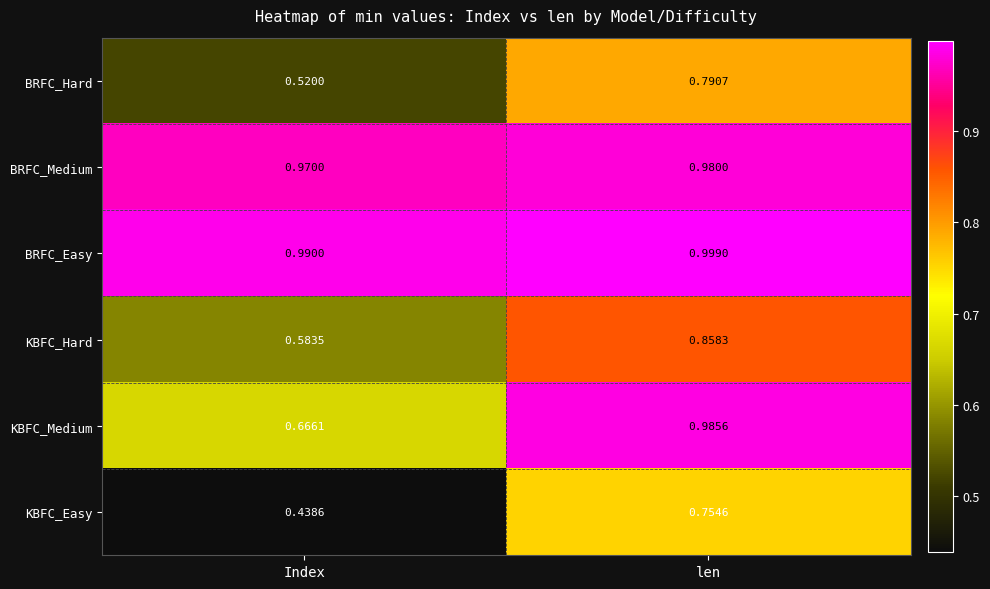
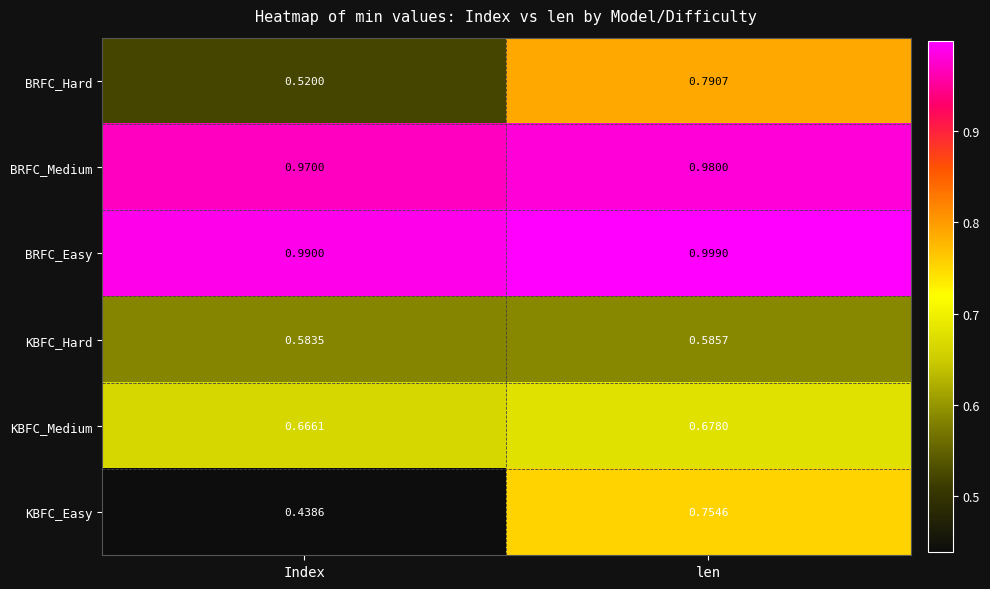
  {
    "BRFC_Hard": {
      "Index": 0.5200,
      "len": 0.7907
    },
    "BRFC_Medium": {
      "Index": 0.9700,
      "len": 0.9800
    },
    "BRFC_Easy": {
      "Index": 0.9900,
      "len": 0.9990
    },
    "KBFC_Hard": {
      "Index": 0.5835,
-     "len": 0.8583
+     "len": 0.5857
    },
    "KBFC_Medium": {
      "Index": 0.6661,
-     "len": 0.9856
+     "len": 0.6780
    },
    "KBFC_Easy": {
      "Index": 0.4386,
      "len": 0.7546
    }
  }
